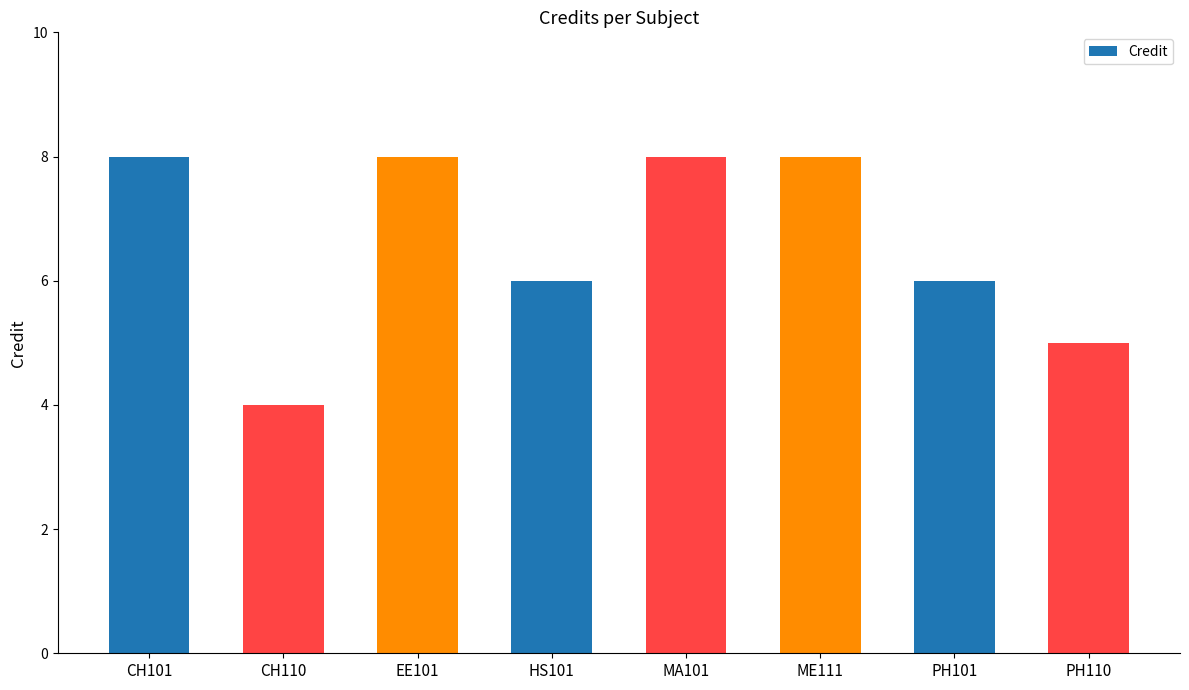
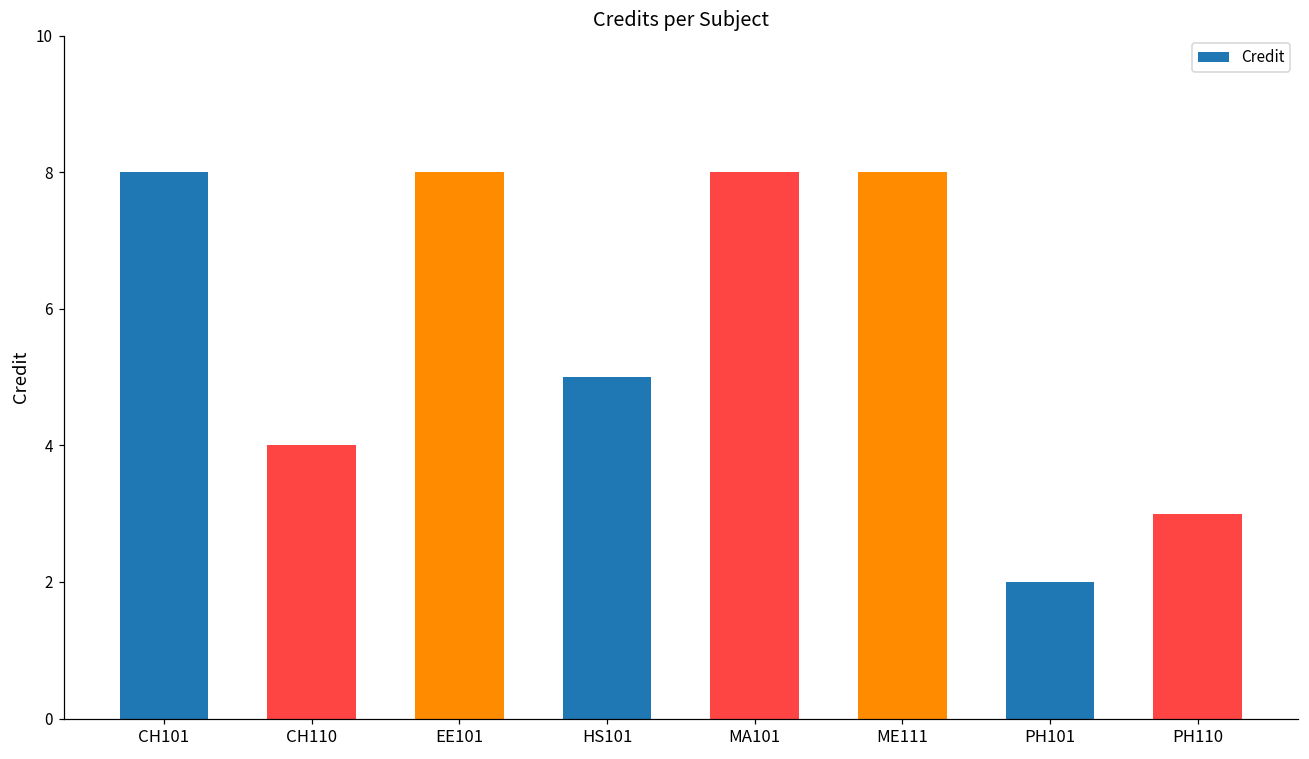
  {
    "CH101": 8,
    "CH110": 4,
    "EE101": 8,
-   "HS101": 6,
+   "HS101": 5,
    "MA101": 8,
    "ME111": 8,
-   "PH101": 6,
-   "PH110": 5
+   "PH101": 2,
+   "PH110": 3
  }
